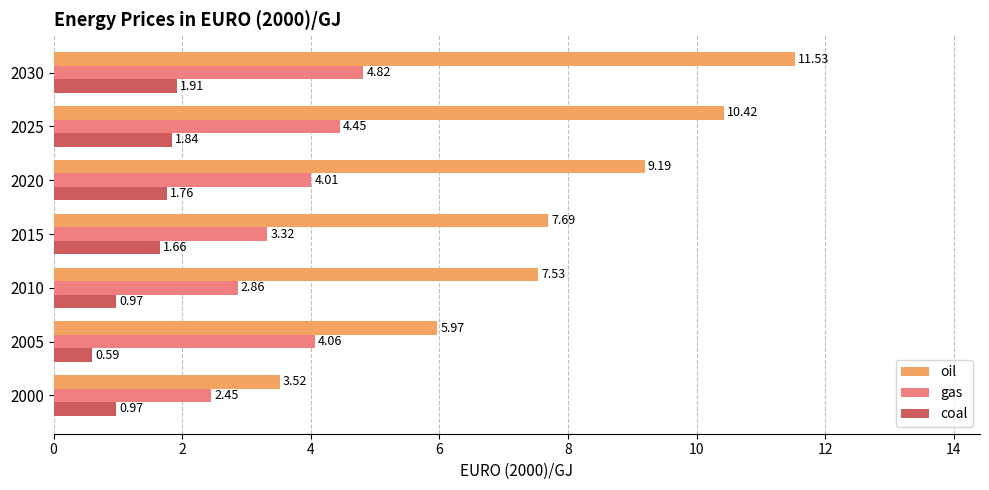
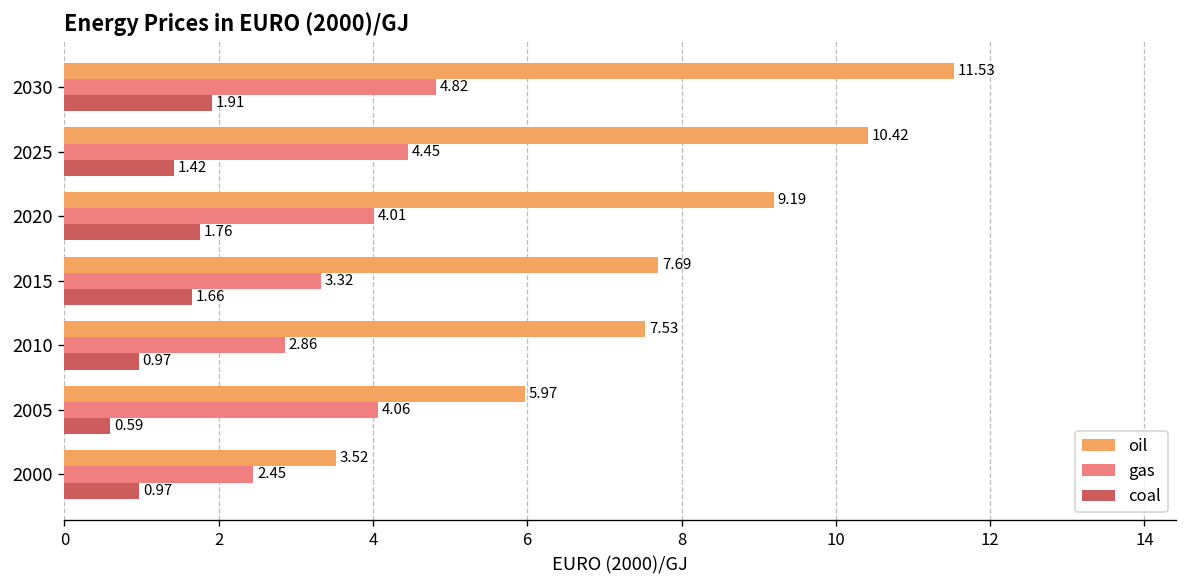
  {
    "coal": {
      "2030": 1.91,
-     "2025": 1.84,
+     "2025": 1.42,
      "2020": 1.76,
      "2015": 1.66,
      "2010": 0.97,
      "2005": 0.59,
      "2000": 0.97
    }
  }
